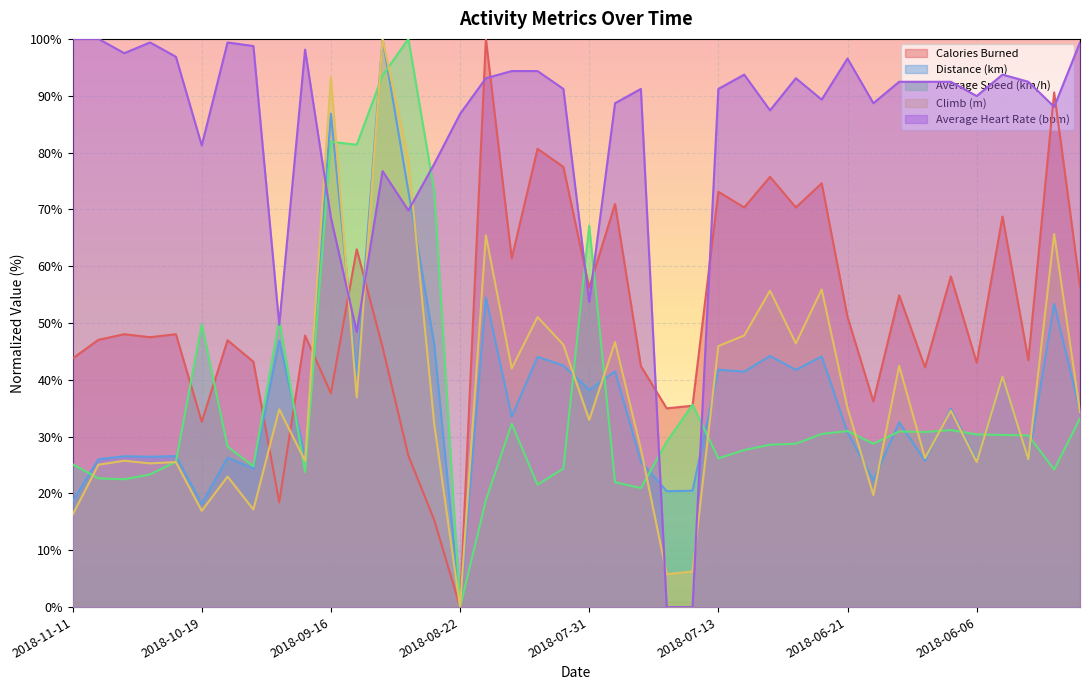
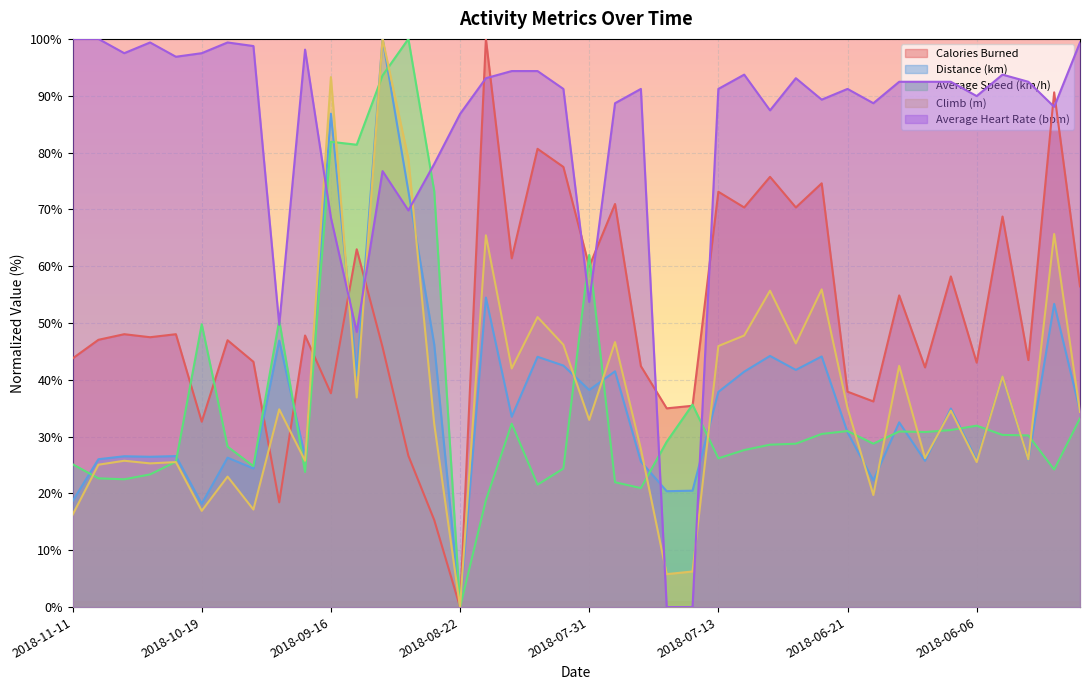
  {
    "Calories Burned": {
      "2018-11-11": "44%",
      "2018-10-19": "33%",
      "2018-09-16": "38%",
-     "2018-07-31": "56%",
+     "2018-07-31": "60%",
      "2018-07-13": "73%",
-     "2018-06-21": "51%",
+     "2018-06-21": "38%",
      "2018-06-06": "43%"
    },
    "Distance (km)": {
      "2018-11-11": "19%",
      "2018-10-19": "18%",
      "2018-09-16": "87%",
      "2018-07-31": "38%",
-     "2018-07-13": "42%"
+     "2018-07-13": "38%"
    },
    "Average Speed (km/h)": {
      "2018-11-11": "25%",
      "2018-10-19": "50%",
      "2018-09-16": "82%",
-     "2018-07-31": "67%",
+     "2018-07-31": "62%",
      "2018-07-13": "26%",
-     "2018-06-06": "30%"
+     "2018-06-06": "32%"
    },
    "Climb (m)": {
      "2018-11-11": "16%",
      "2018-10-19": "17%",
      "2018-09-16": "93%",
      "2018-07-31": "33%",
      "2018-07-13": "46%",
      "2018-06-21": "35%"
    },
    "Average Heart Rate (bpm)": {
      "2018-11-11": "100%",
-     "2018-10-19": "81%",
+     "2018-10-19": "97%",
      "2018-09-16": "69%",
      "2018-08-22": "87%",
      "2018-07-31": "54%",
      "2018-07-13": "91%",
-     "2018-06-21": "97%"
+     "2018-06-21": "91%"
    }
  }
